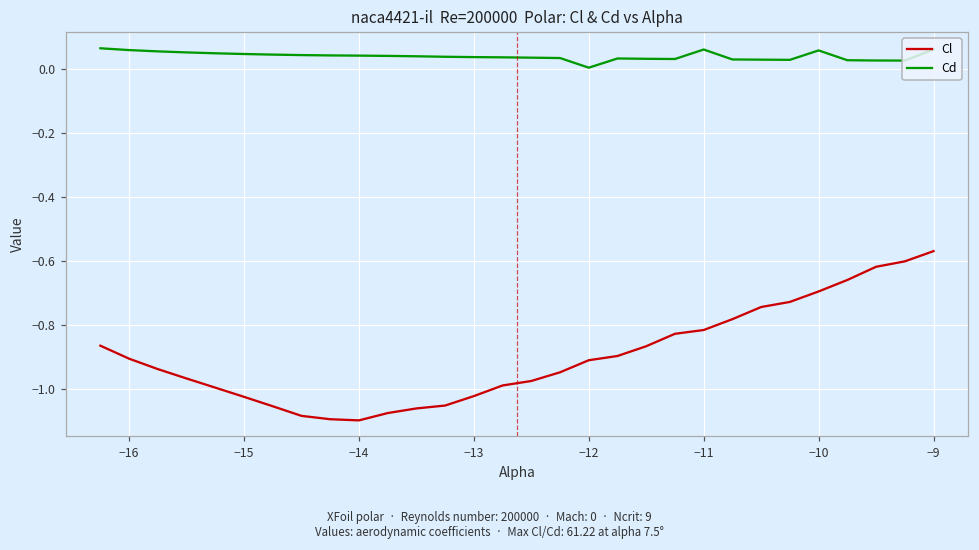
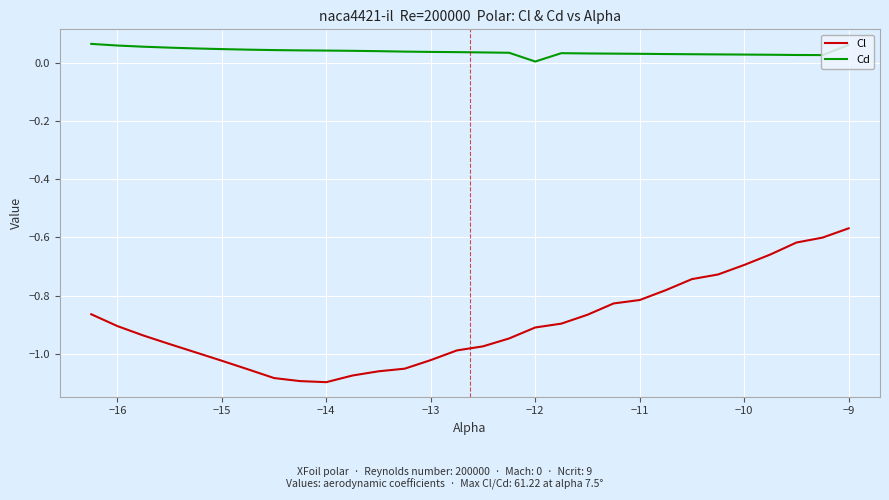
  {
    "Cl": {
      "−16": -0.90,
      "−15": -1.02,
      "−14": -1.10,
      "−13": -1.02,
      "−12": -0.91,
      "−11": -0.82,
      "−10": -0.69,
      "−9": -0.57
    },
    "Cd": {
      "−16": 0.06,
      "−15": 0.05,
      "−14": 0.04,
      "−13": 0.04,
      "−12": 0.00,
-     "−11": 0.06,
-     "−10": 0.06
+     "−11": 0.03,
+     "−10": 0.03
    }
  }
